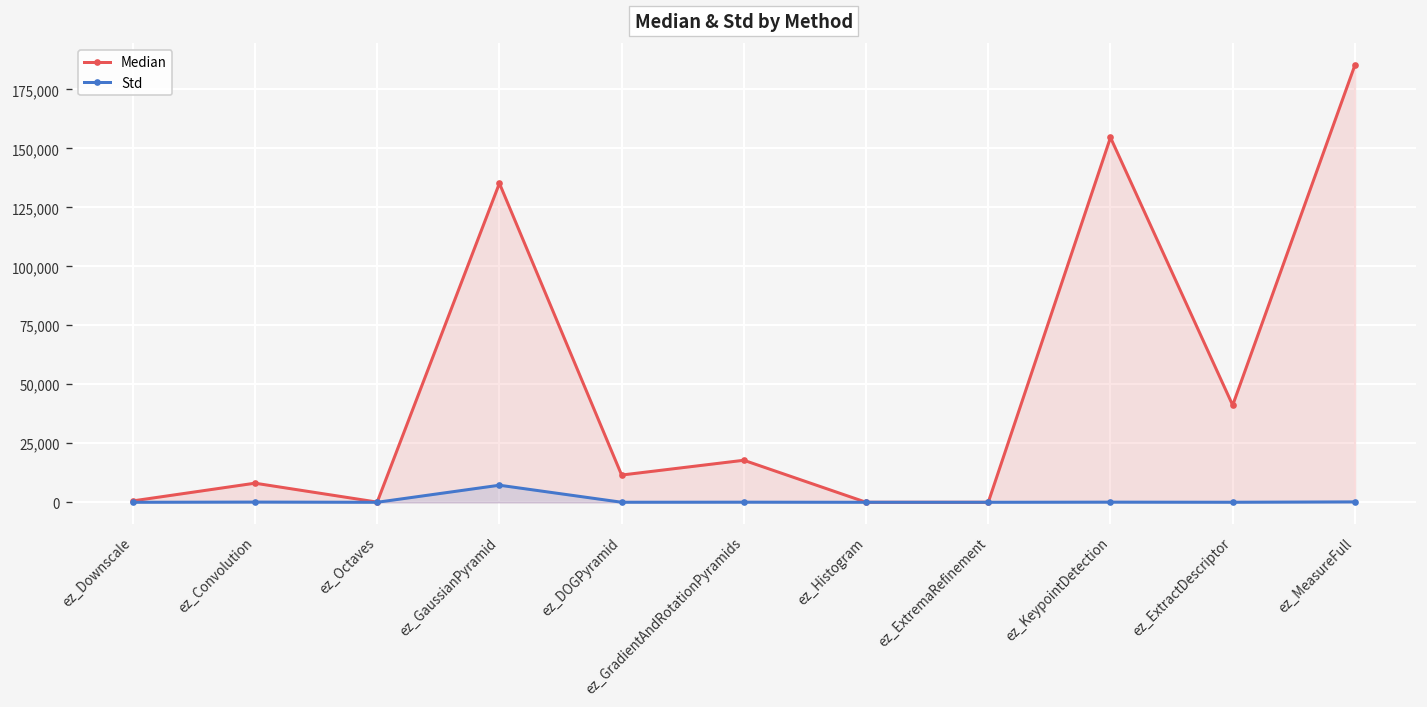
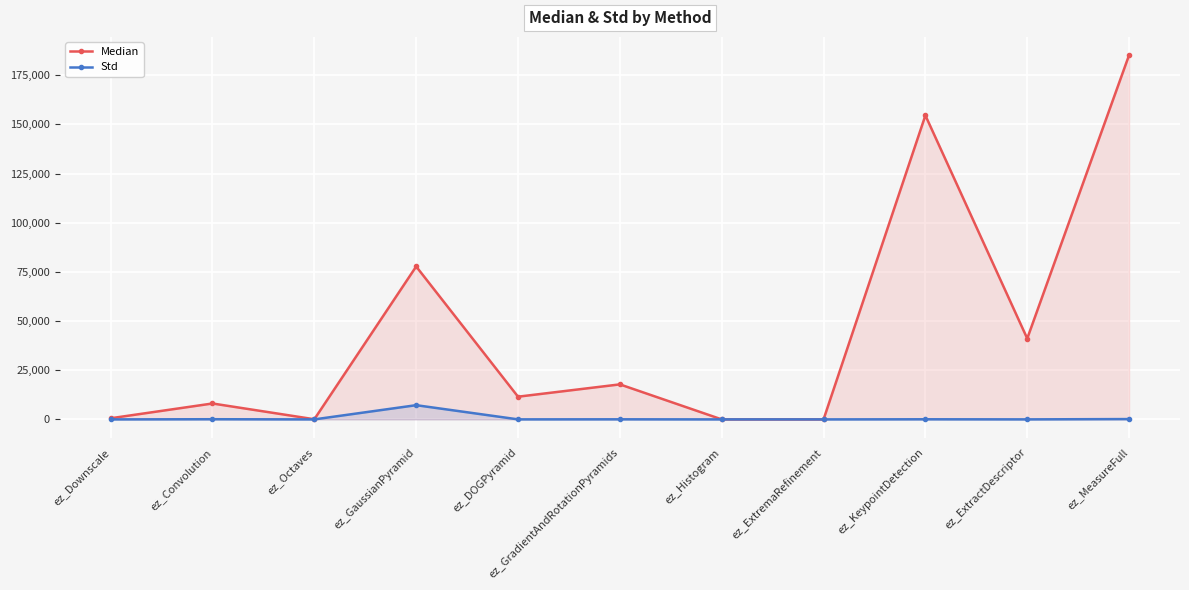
  {
    "Median": {
      "ez_Convolution": "8,000",
-     "ez_GaussianPyramid": "135,000",
+     "ez_GaussianPyramid": "78,000",
      "ez_DOGPyramid": "12,000",
      "ez_GradientAndRotationPyramids": "18,000",
      "ez_KeypointDetection": "155,000",
      "ez_ExtractDescriptor": "41,000",
      "ez_MeasureFull": "185,000"
    },
    "Std": {
      "ez_Convolution": "0",
      "ez_GaussianPyramid": "7,000",
      "ez_DOGPyramid": "0",
      "ez_GradientAndRotationPyramids": "0",
      "ez_KeypointDetection": "0",
      "ez_ExtractDescriptor": "0",
      "ez_MeasureFull": "0"
    }
  }
